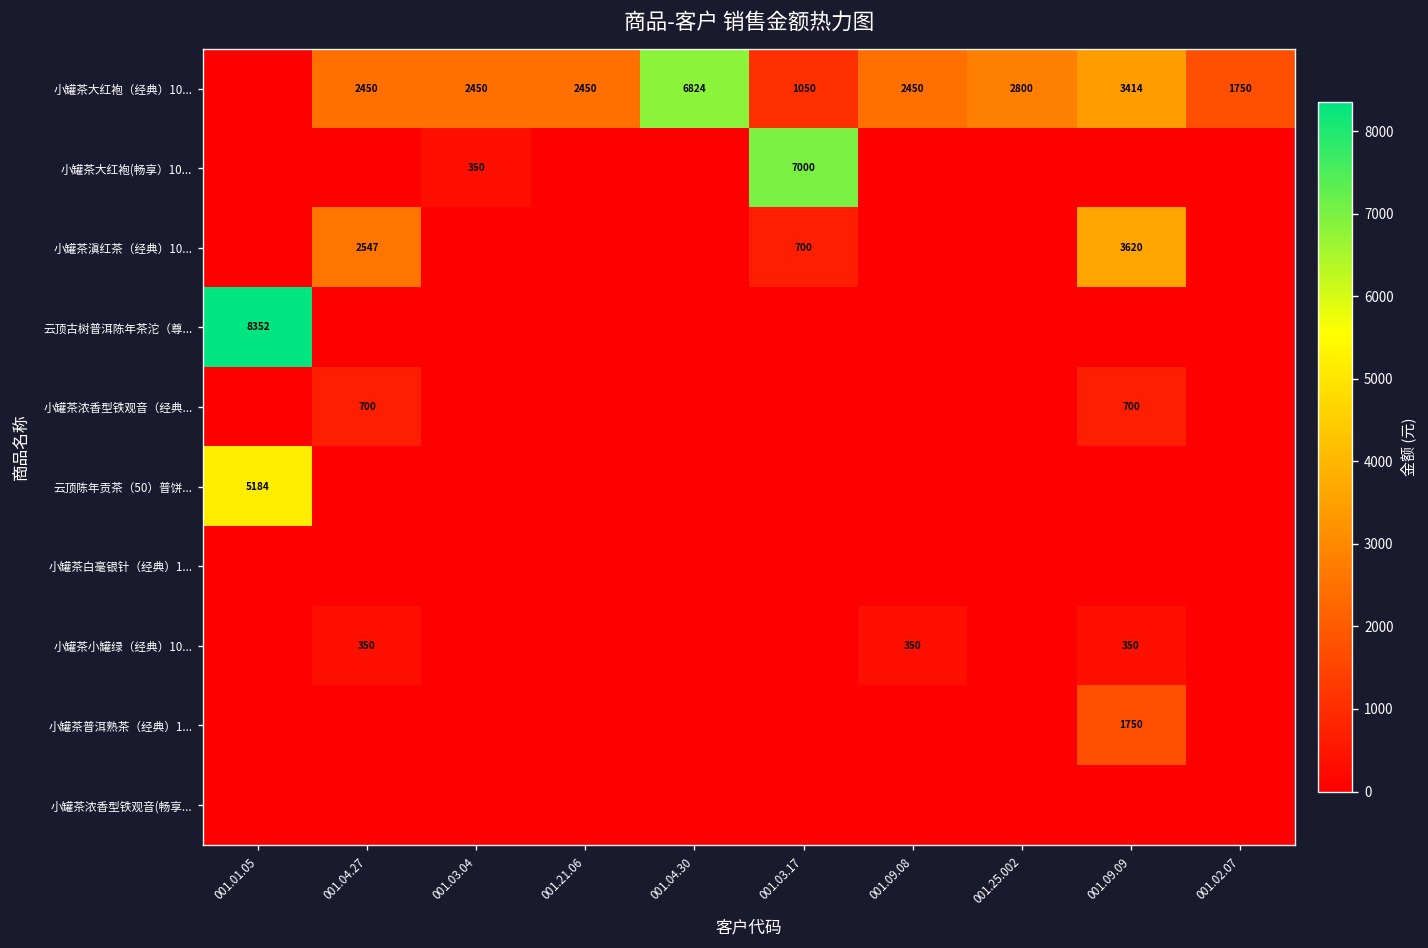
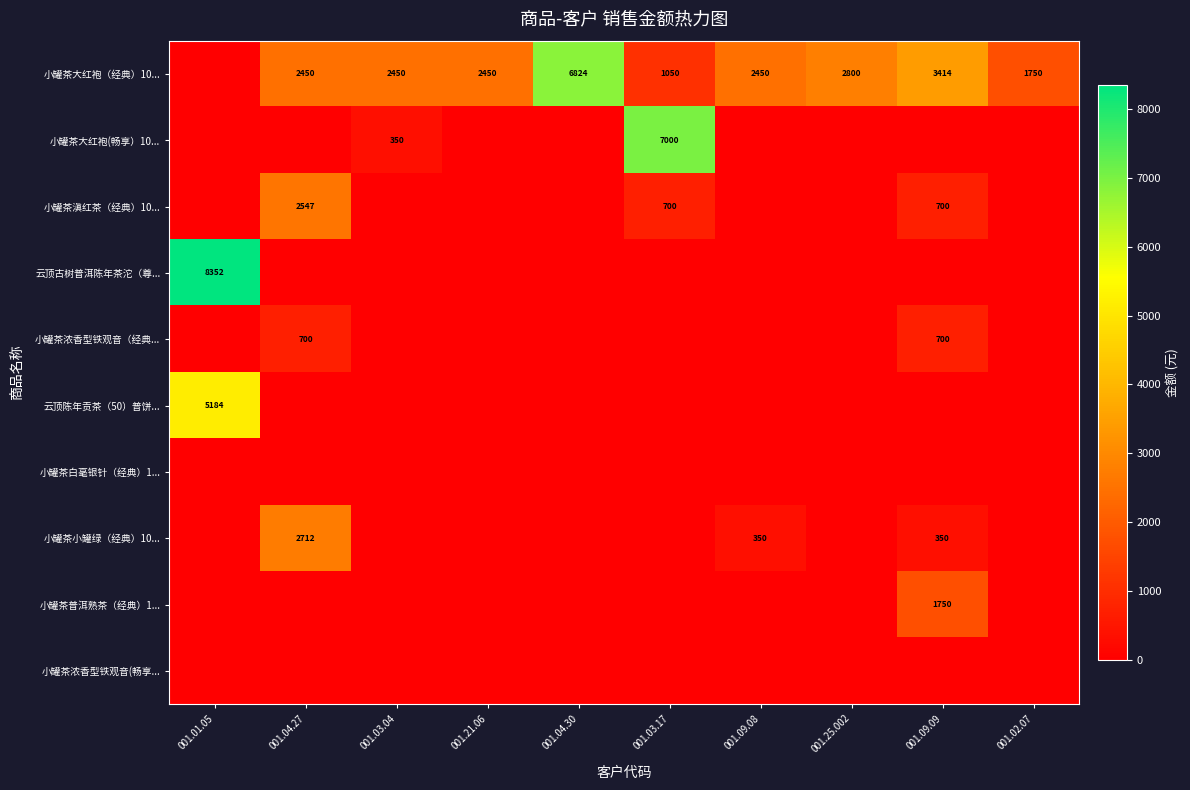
  {
    "小罐茶大红袍（经典）10...": {
      "001.04.27": 2450,
      "001.03.04": 2450,
      "001.21.06": 2450,
      "001.04.30": 6824,
      "001.03.17": 1050,
      "001.09.08": 2450,
      "001.25.002": 2800,
      "001.09.09": 3414,
      "001.02.07": 1750
    },
    "小罐茶大红袍(畅享）10...": {
      "001.03.04": 350,
      "001.03.17": 7000
    },
    "小罐茶滇红茶（经典）10...": {
      "001.04.27": 2547,
      "001.03.17": 700,
-     "001.09.09": 3620
+     "001.09.09": 700
    },
    "云顶古树普洱陈年茶沱（尊...": {
      "001.01.05": 8352
    },
    "小罐茶浓香型铁观音（经典...": {
      "001.04.27": 700,
      "001.09.09": 700
    },
    "云顶陈年贡茶（50）普饼...": {
      "001.01.05": 5184
    },
    "小罐茶小罐绿（经典）10...": {
-     "001.04.27": 350,
+     "001.04.27": 2712,
      "001.09.08": 350,
      "001.09.09": 350
    },
    "小罐茶普洱熟茶（经典）1...": {
      "001.09.09": 1750
    }
  }
